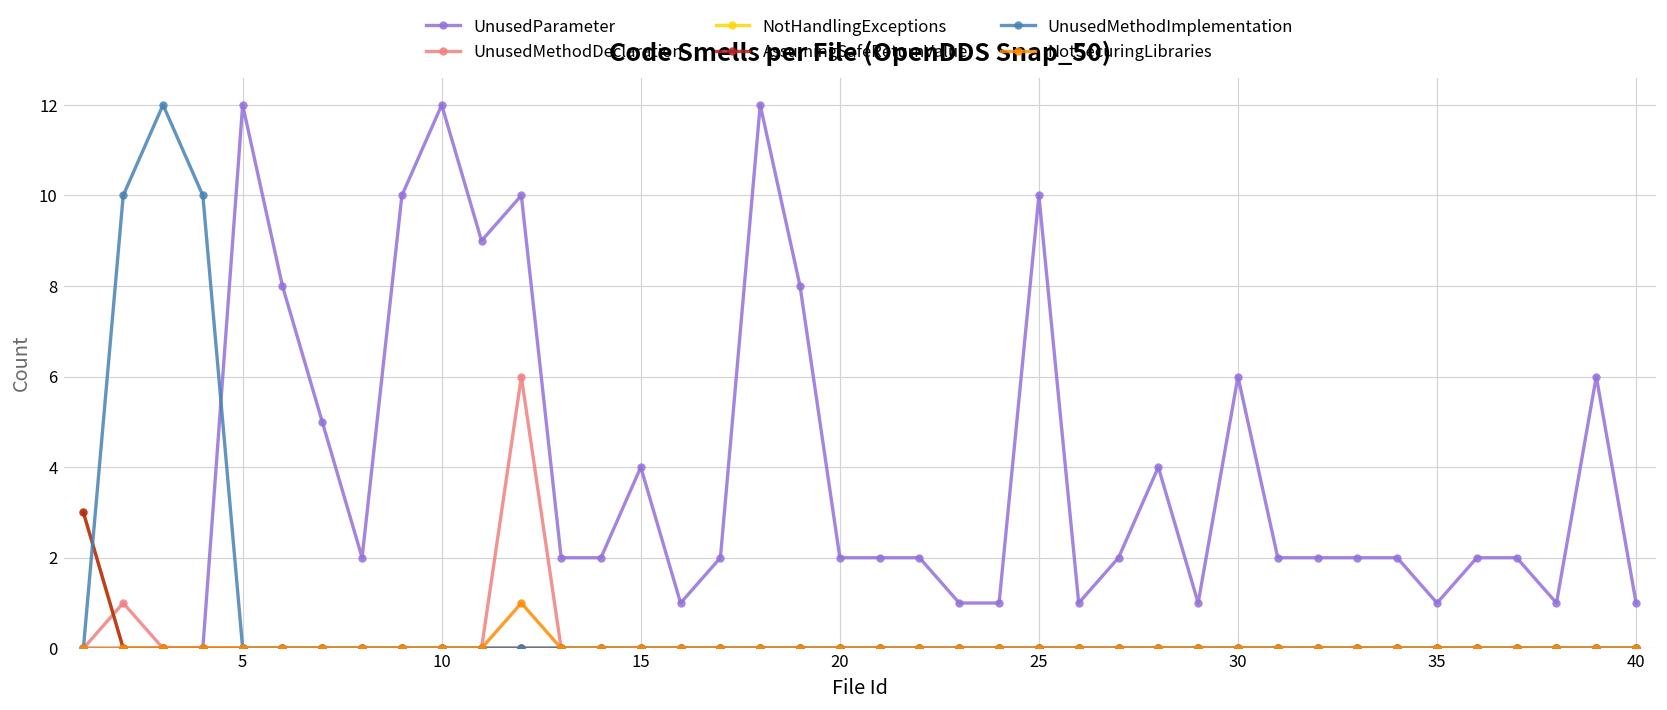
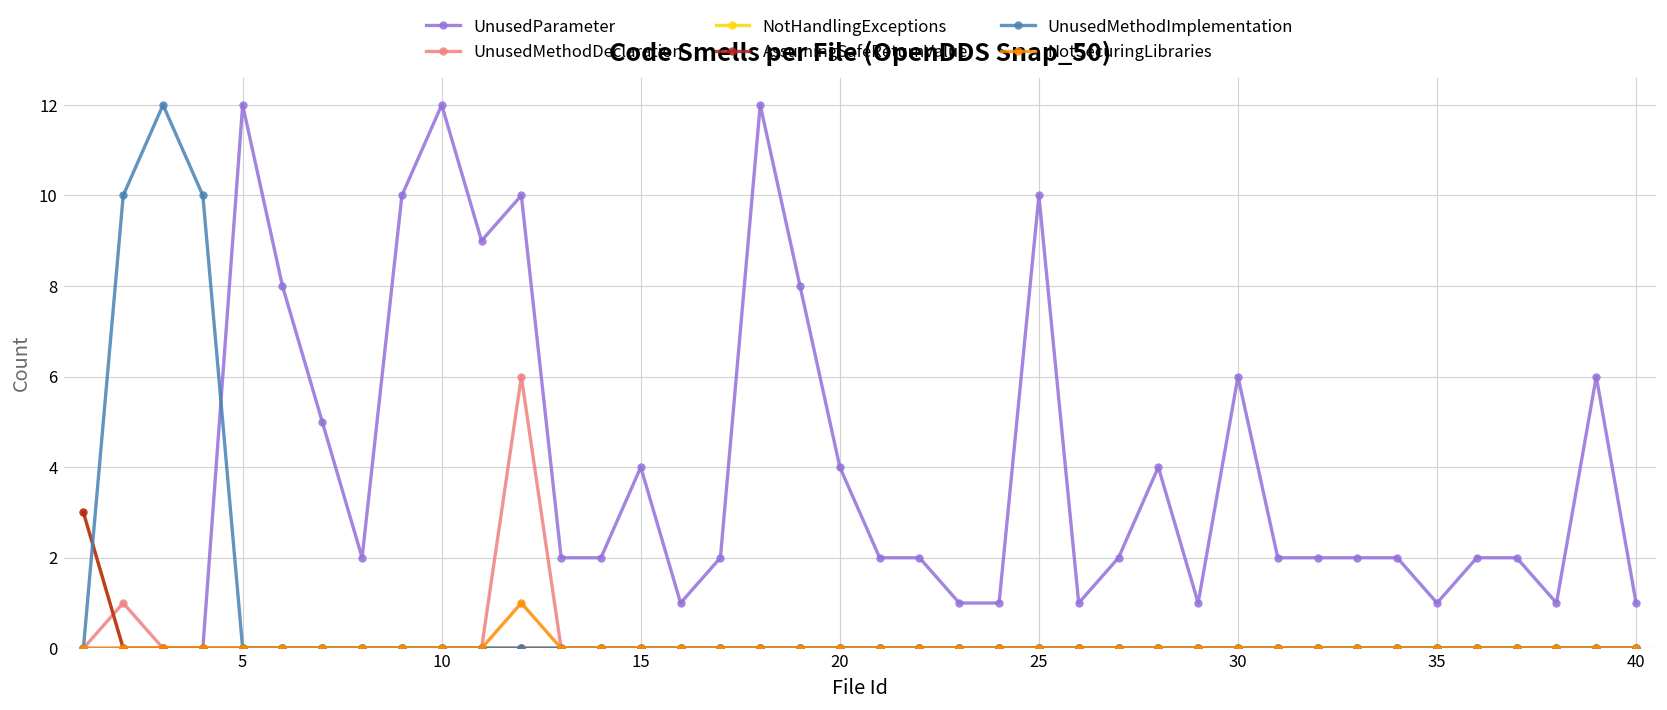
  {
    "UnusedParameter": {
      "5": 12,
      "10": 12,
      "15": 4,
-     "20": 2,
+     "20": 4,
      "25": 10,
      "30": 6,
      "35": 1,
      "40": 1
    }
  }
